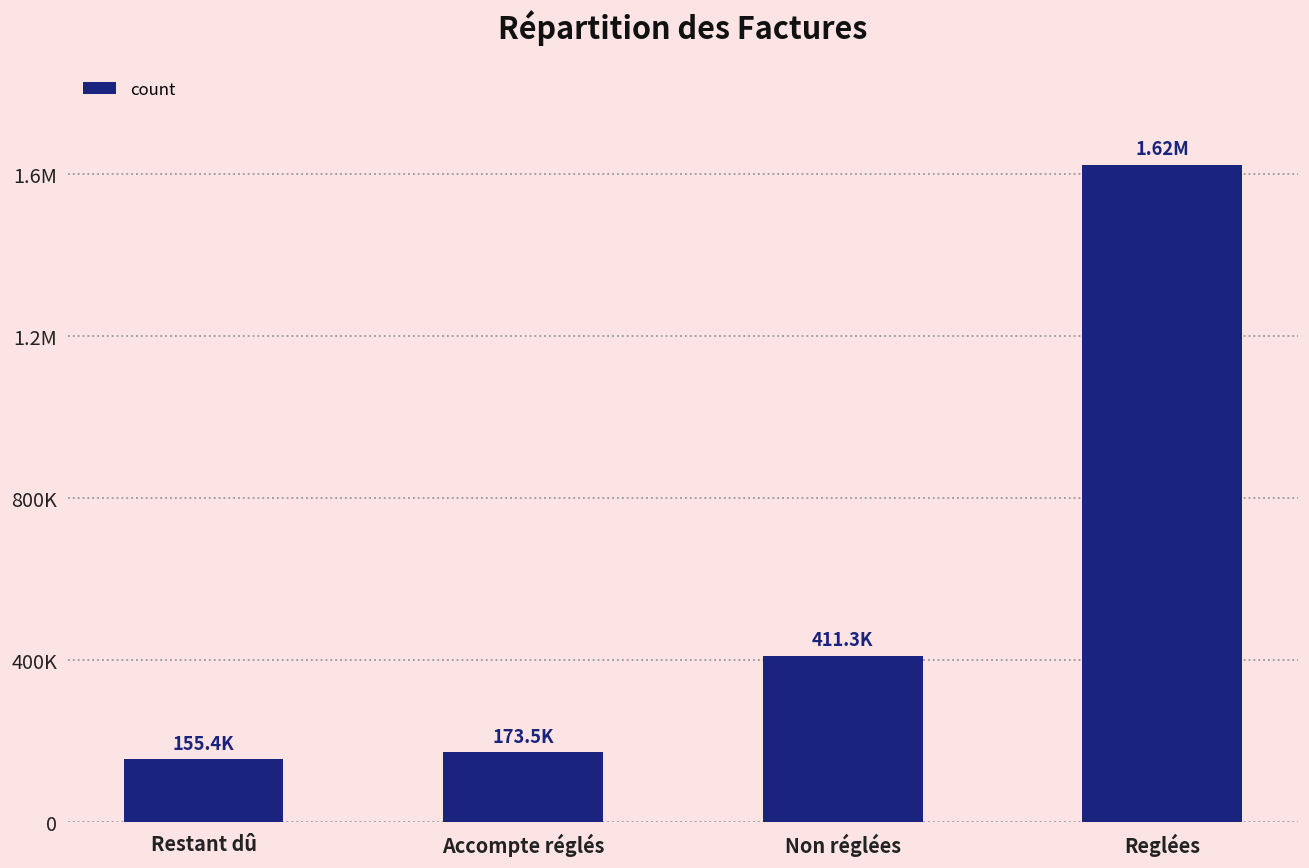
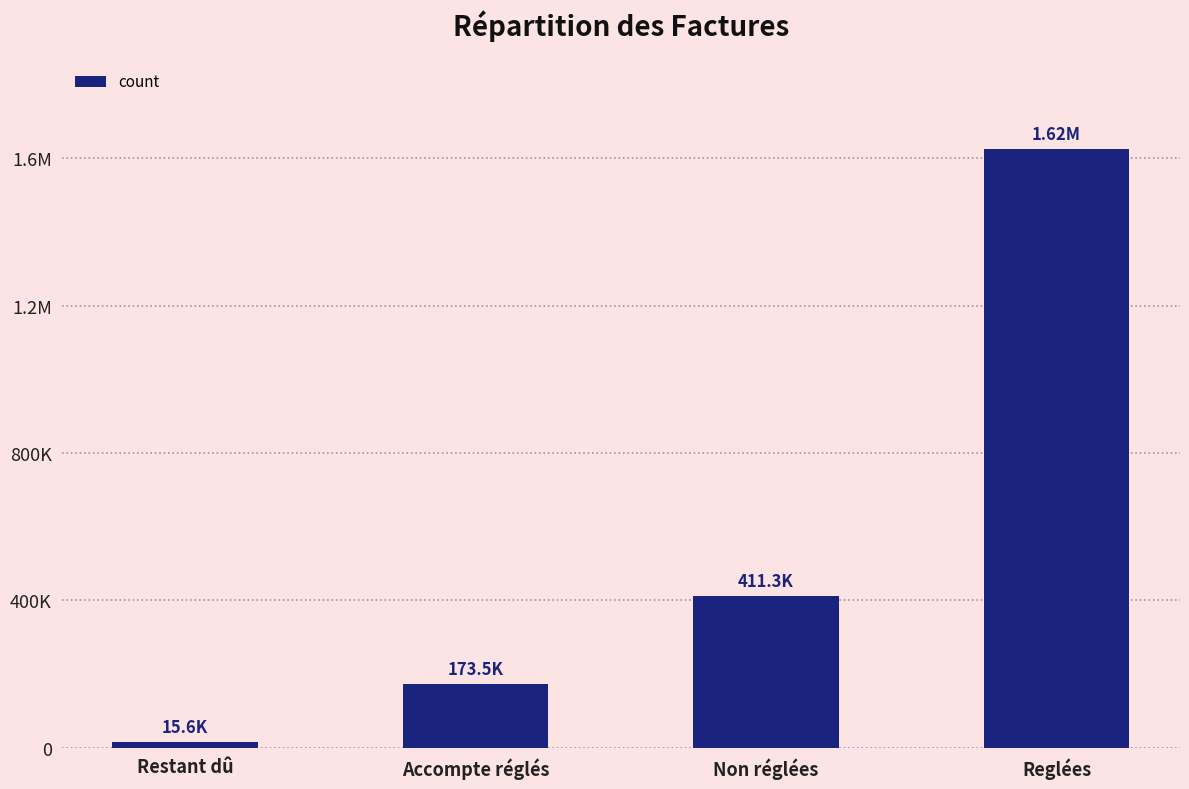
  {
-   "Restant dû": "155.4K",
+   "Restant dû": "15.6K",
    "Accompte réglés": "173.5K",
    "Non réglées": "411.3K",
    "Reglées": "1.62M"
  }
